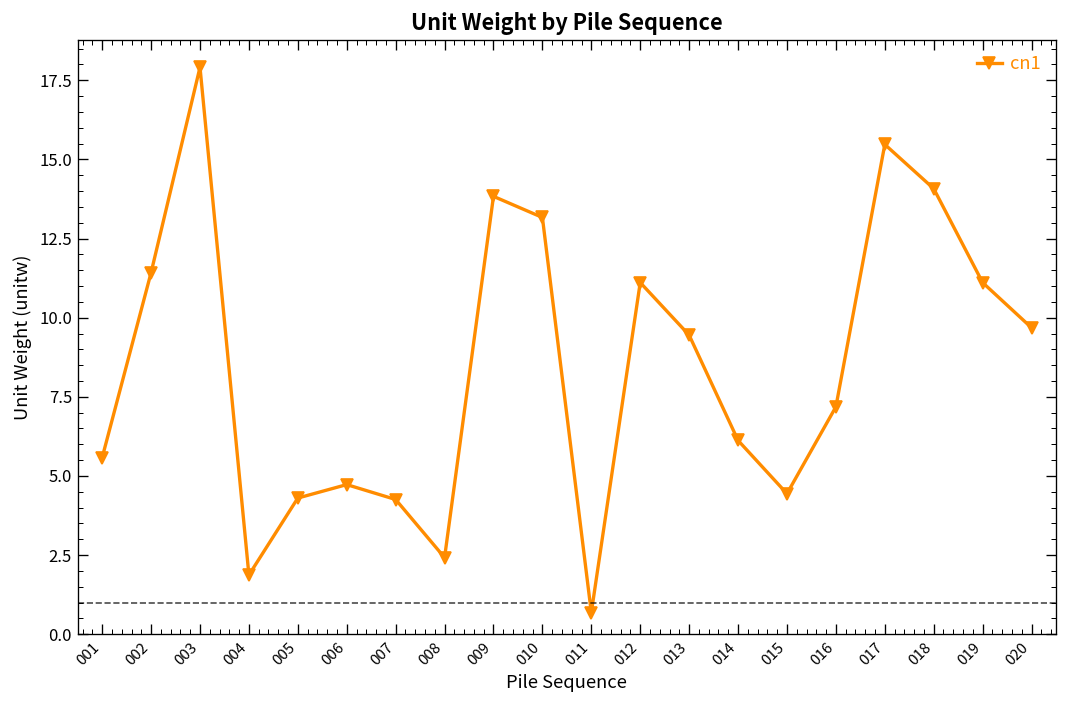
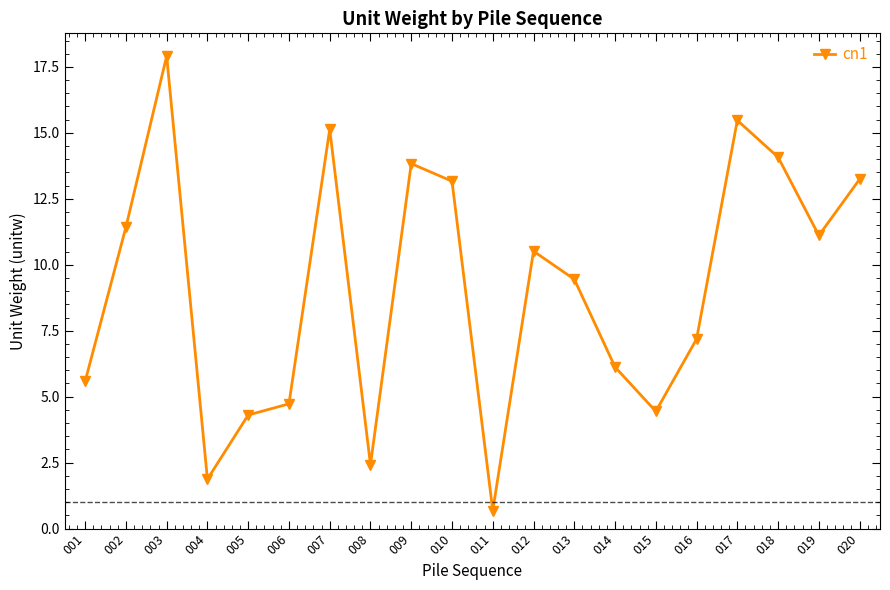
  {
    "001": 5.6,
    "002": 11.4,
    "003": 17.9,
    "004": 1.9,
    "005": 4.3,
    "006": 4.7,
-   "007": 4.3,
+   "007": 15.1,
    "008": 2.4,
    "009": 13.8,
    "010": 13.2,
    "011": 0.7,
-   "012": 11.1,
+   "012": 10.5,
    "013": 9.4,
    "014": 6.1,
    "015": 4.4,
    "016": 7.2,
    "017": 15.5,
    "018": 14.1,
    "019": 11.1,
-   "020": 9.7
+   "020": 13.2
  }
